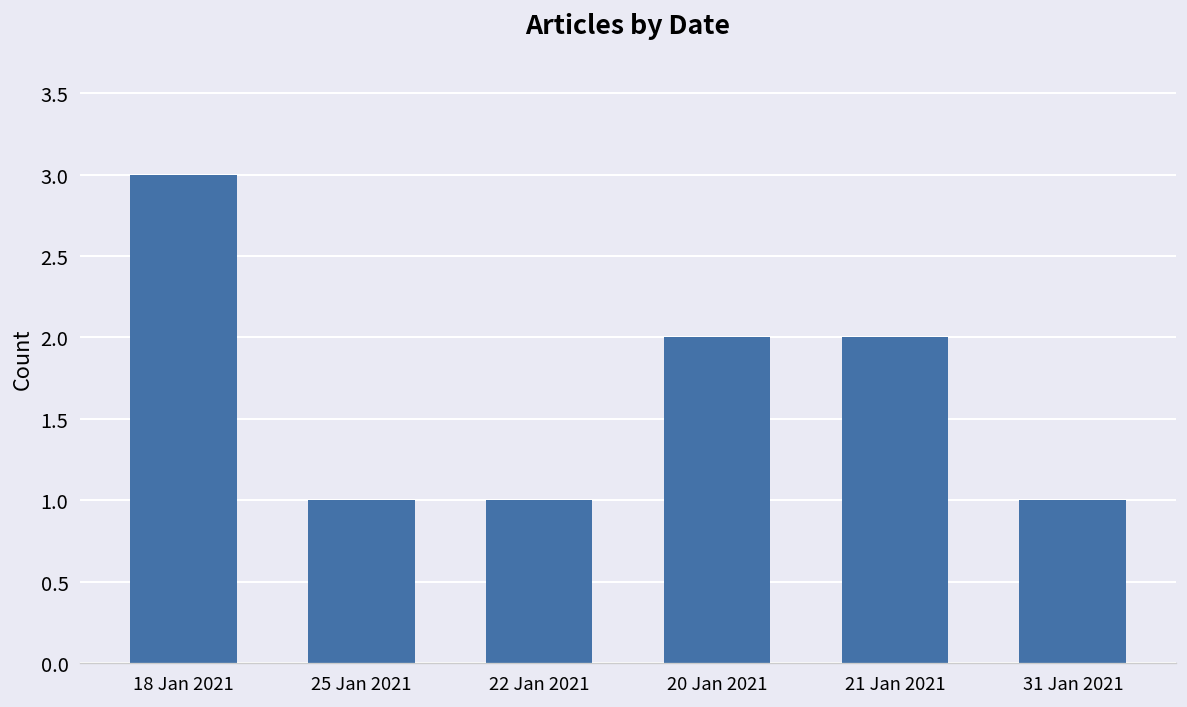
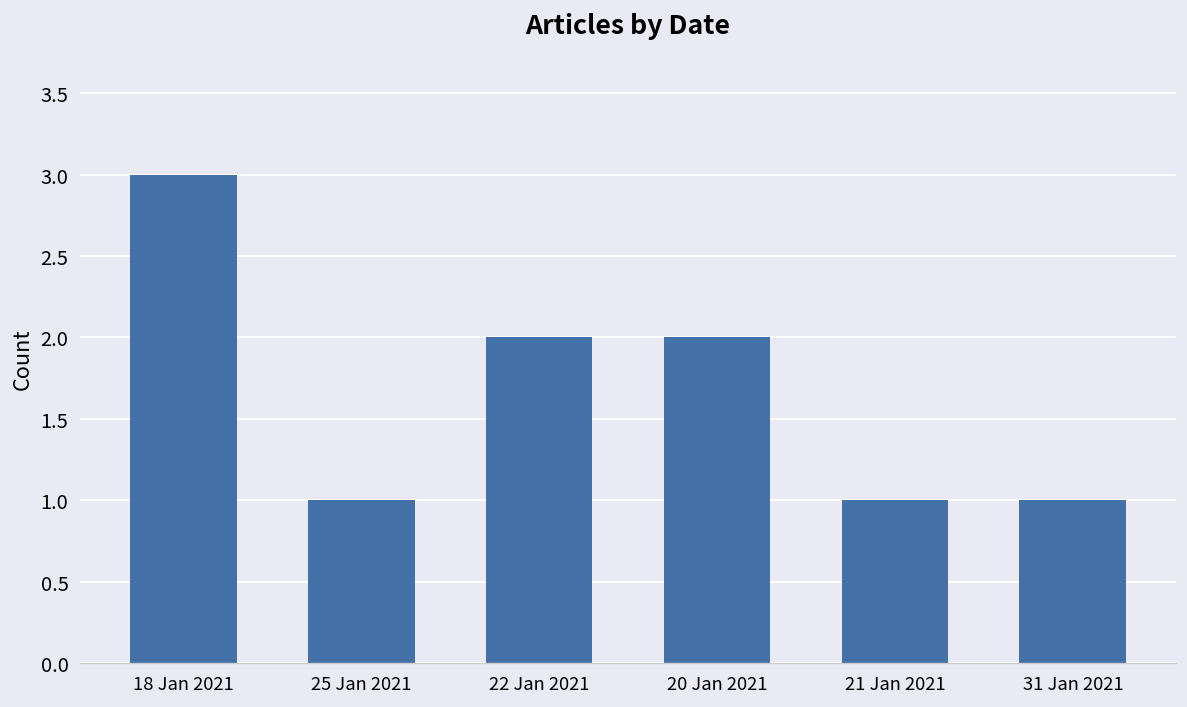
  {
    "18 Jan 2021": 3,
    "25 Jan 2021": 1,
-   "22 Jan 2021": 1,
+   "22 Jan 2021": 2,
    "20 Jan 2021": 2,
-   "21 Jan 2021": 2,
+   "21 Jan 2021": 1,
    "31 Jan 2021": 1
  }
